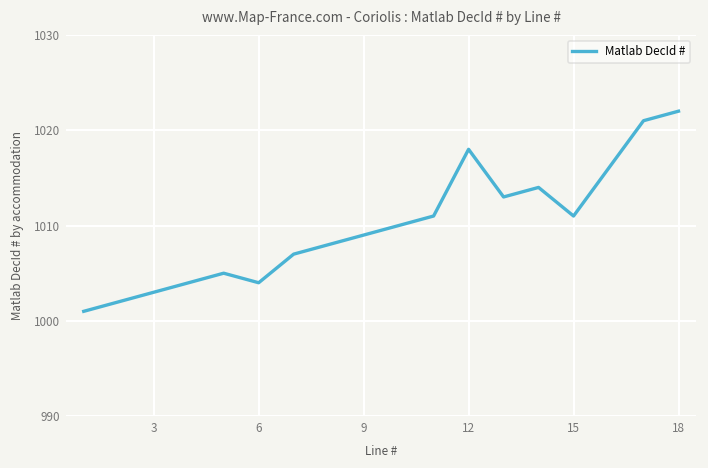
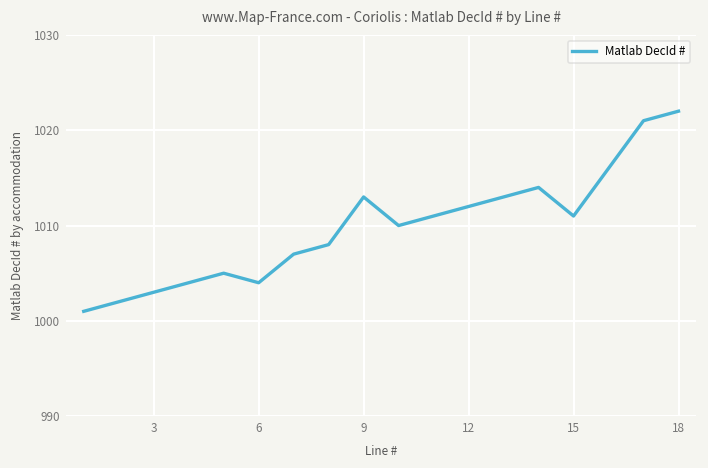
  {
    "3": 1003,
    "6": 1004,
-   "9": 1009,
-   "12": 1018,
+   "9": 1013,
+   "12": 1012,
    "15": 1011,
    "18": 1022
  }
